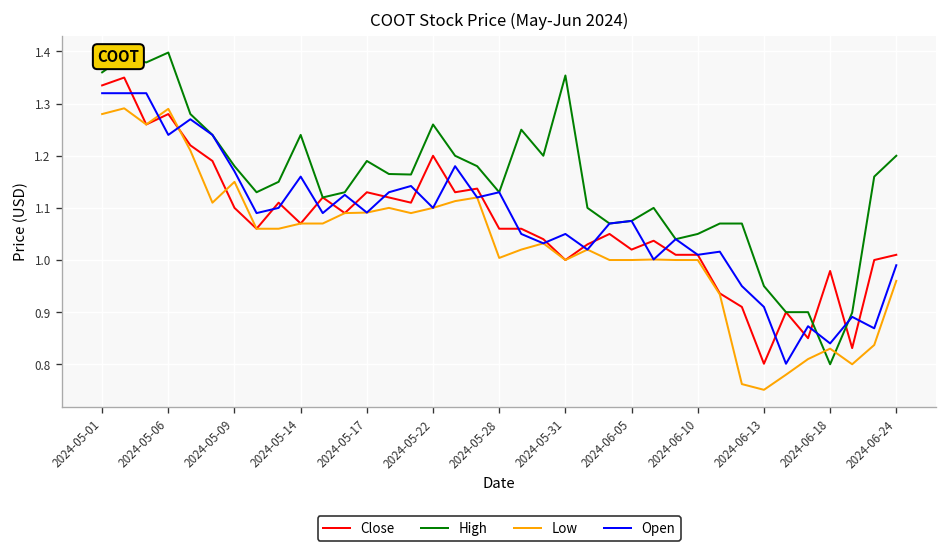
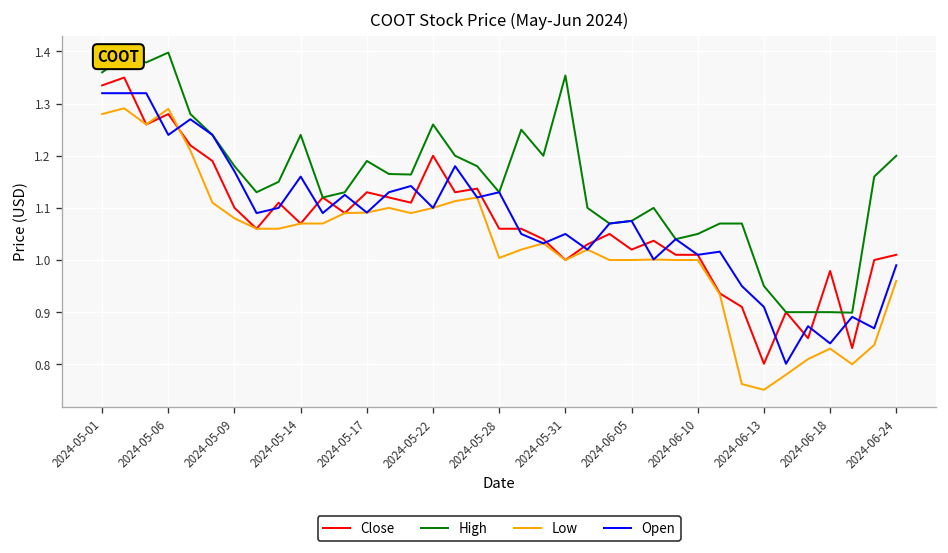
  {
    "Close": {
      "2024-05-01": 1.34,
      "2024-05-06": 1.28,
      "2024-05-09": 1.10,
      "2024-05-17": 1.13,
      "2024-05-22": 1.20,
      "2024-05-28": 1.06,
      "2024-06-05": 1.02,
      "2024-06-13": 0.80,
      "2024-06-18": 0.98,
      "2024-06-24": 1.01
    },
    "High": {
      "2024-05-01": 1.36,
      "2024-05-06": 1.4,
      "2024-05-09": 1.18,
      "2024-05-14": 1.24,
      "2024-05-17": 1.19,
      "2024-05-22": 1.26,
      "2024-05-31": 1.35,
      "2024-06-10": 1.05,
      "2024-06-13": 0.95,
-     "2024-06-18": 0.8,
+     "2024-06-18": 0.9,
      "2024-06-24": 1.2
    },
    "Low": {
      "2024-05-01": 1.28,
      "2024-05-06": 1.29,
-     "2024-05-09": 1.15,
+     "2024-05-09": 1.08,
      "2024-05-28": 1.00,
      "2024-06-05": 1.00,
      "2024-06-10": 1.00,
      "2024-06-13": 0.75,
      "2024-06-18": 0.83,
      "2024-06-24": 0.96
    },
    "Open": {
      "2024-05-01": 1.32,
      "2024-05-06": 1.24,
      "2024-05-09": 1.17,
      "2024-05-14": 1.16,
      "2024-05-31": 1.05,
      "2024-06-13": 0.91,
      "2024-06-18": 0.84,
      "2024-06-24": 0.99
    }
  }
